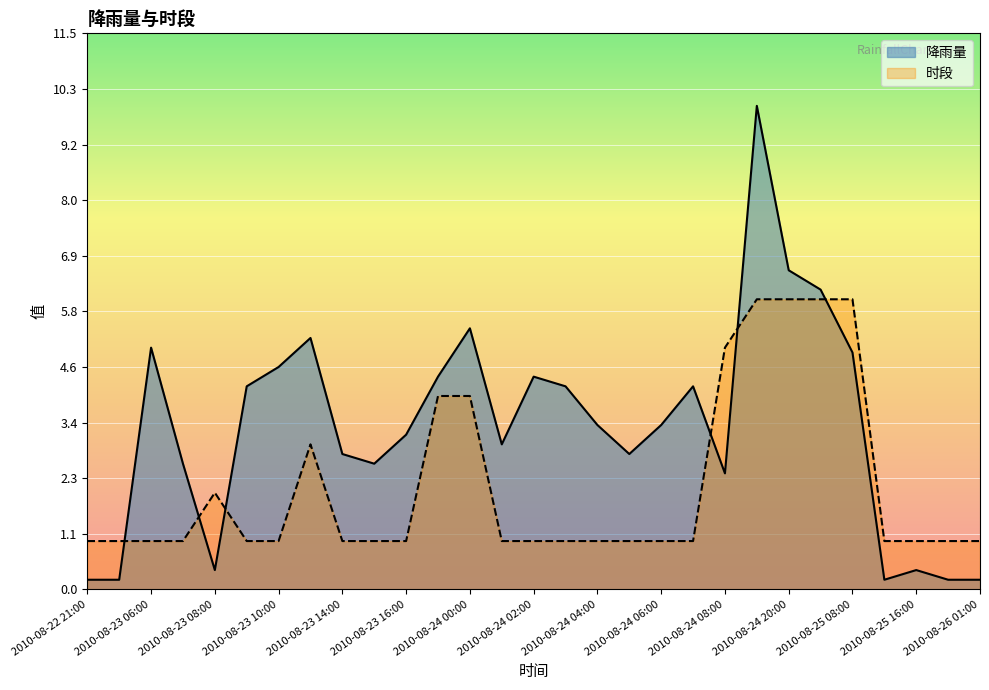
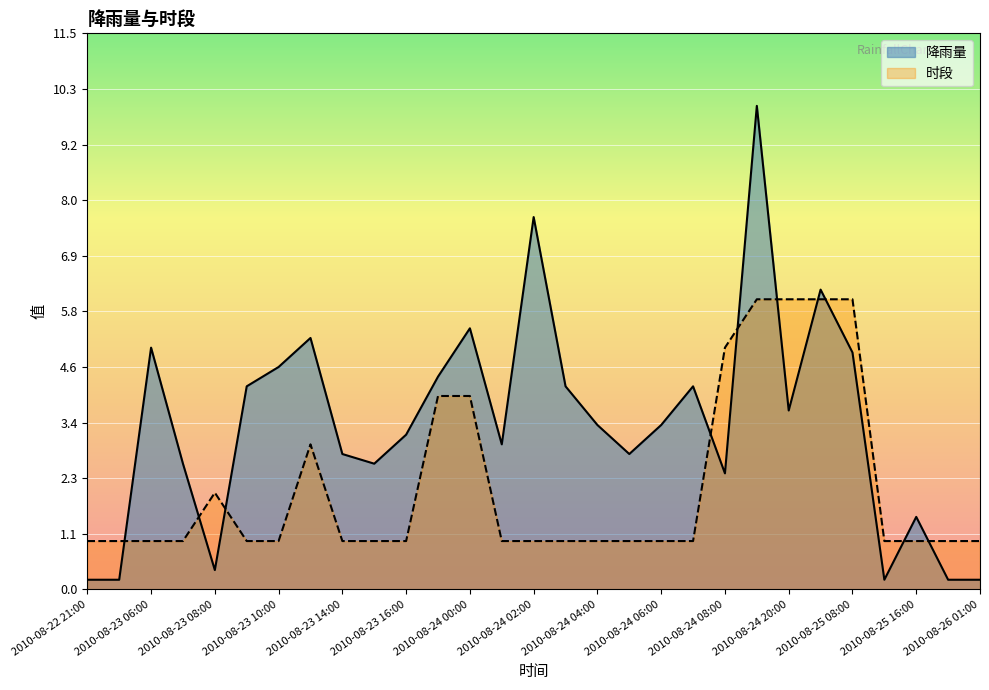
  {
    "降雨量": {
      "2010-08-22 21:00": 0.2,
      "2010-08-23 06:00": 5.0,
      "2010-08-23 08:00": 0.4,
      "2010-08-23 10:00": 4.6,
      "2010-08-23 14:00": 2.8,
      "2010-08-23 16:00": 3.2,
      "2010-08-24 00:00": 5.4,
-     "2010-08-24 02:00": 4.4,
+     "2010-08-24 02:00": 7.7,
      "2010-08-24 04:00": 3.4,
      "2010-08-24 06:00": 3.4,
      "2010-08-24 08:00": 2.4,
-     "2010-08-24 20:00": 6.6,
+     "2010-08-24 20:00": 3.7,
      "2010-08-25 08:00": 4.9,
-     "2010-08-25 16:00": 0.4,
+     "2010-08-25 16:00": 1.5,
      "2010-08-26 01:00": 0.2
    },
    "时段": {
      "2010-08-22 21:00": 1.0,
      "2010-08-23 06:00": 1.0,
      "2010-08-23 08:00": 2.0,
      "2010-08-23 10:00": 1.0,
      "2010-08-23 14:00": 1.0,
      "2010-08-23 16:00": 1.0,
      "2010-08-24 00:00": 4.0,
      "2010-08-24 02:00": 1.0,
      "2010-08-24 04:00": 1.0,
      "2010-08-24 06:00": 1.0,
      "2010-08-24 08:00": 5.0,
      "2010-08-24 20:00": 6.0,
      "2010-08-25 08:00": 6.0,
      "2010-08-25 16:00": 1.0,
      "2010-08-26 01:00": 1.0
    }
  }
